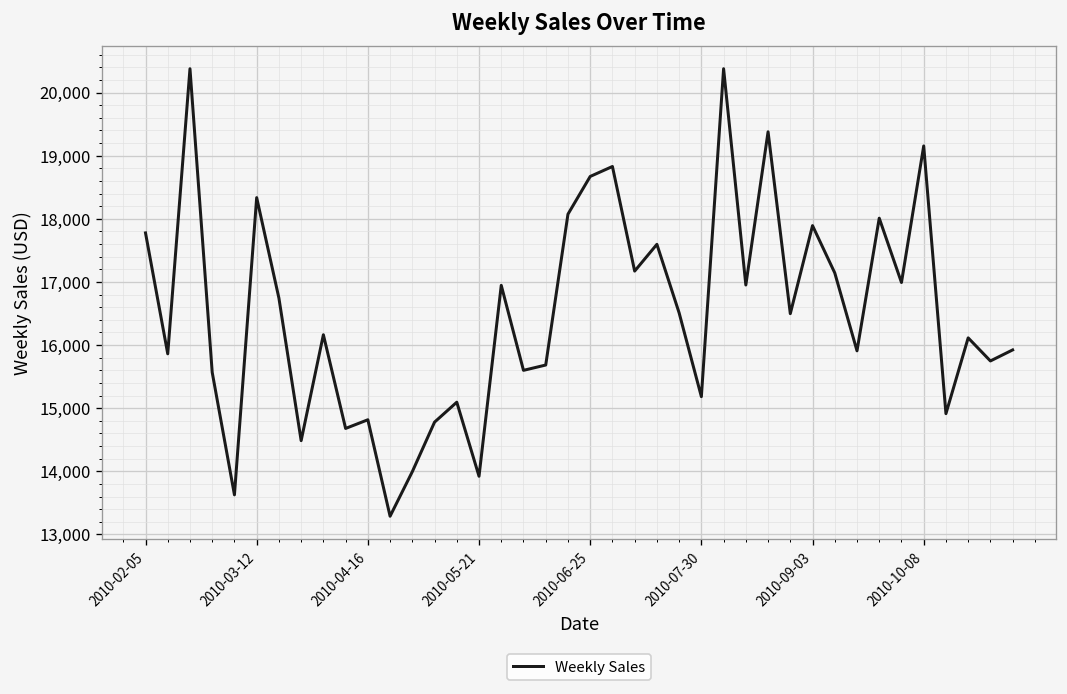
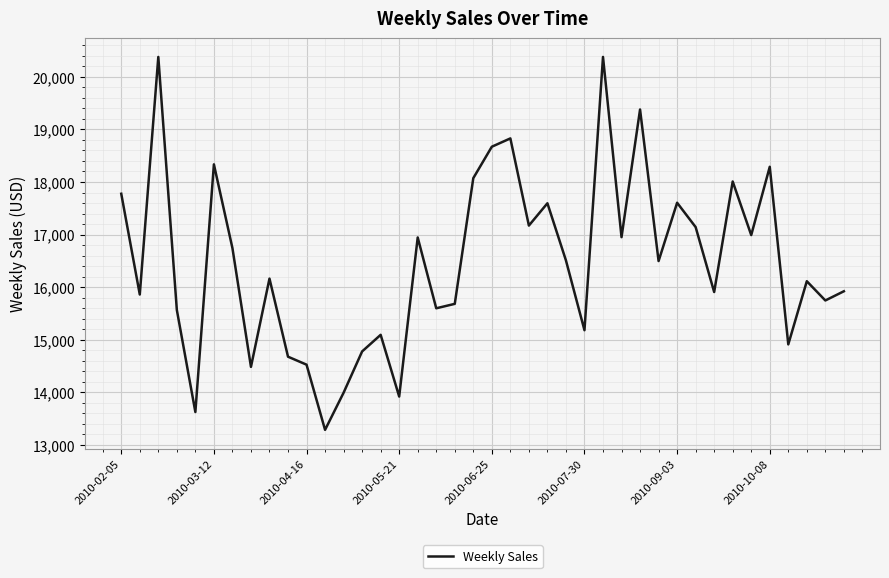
  {
    "2010-02-05": "17,800",
    "2010-03-12": "18,300",
-   "2010-04-16": "14,800",
+   "2010-04-16": "14,500",
    "2010-05-21": "13,900",
    "2010-06-25": "18,700",
    "2010-07-30": "15,200",
-   "2010-09-03": "17,900",
-   "2010-10-08": "19,200"
+   "2010-09-03": "17,600",
+   "2010-10-08": "18,300"
  }
